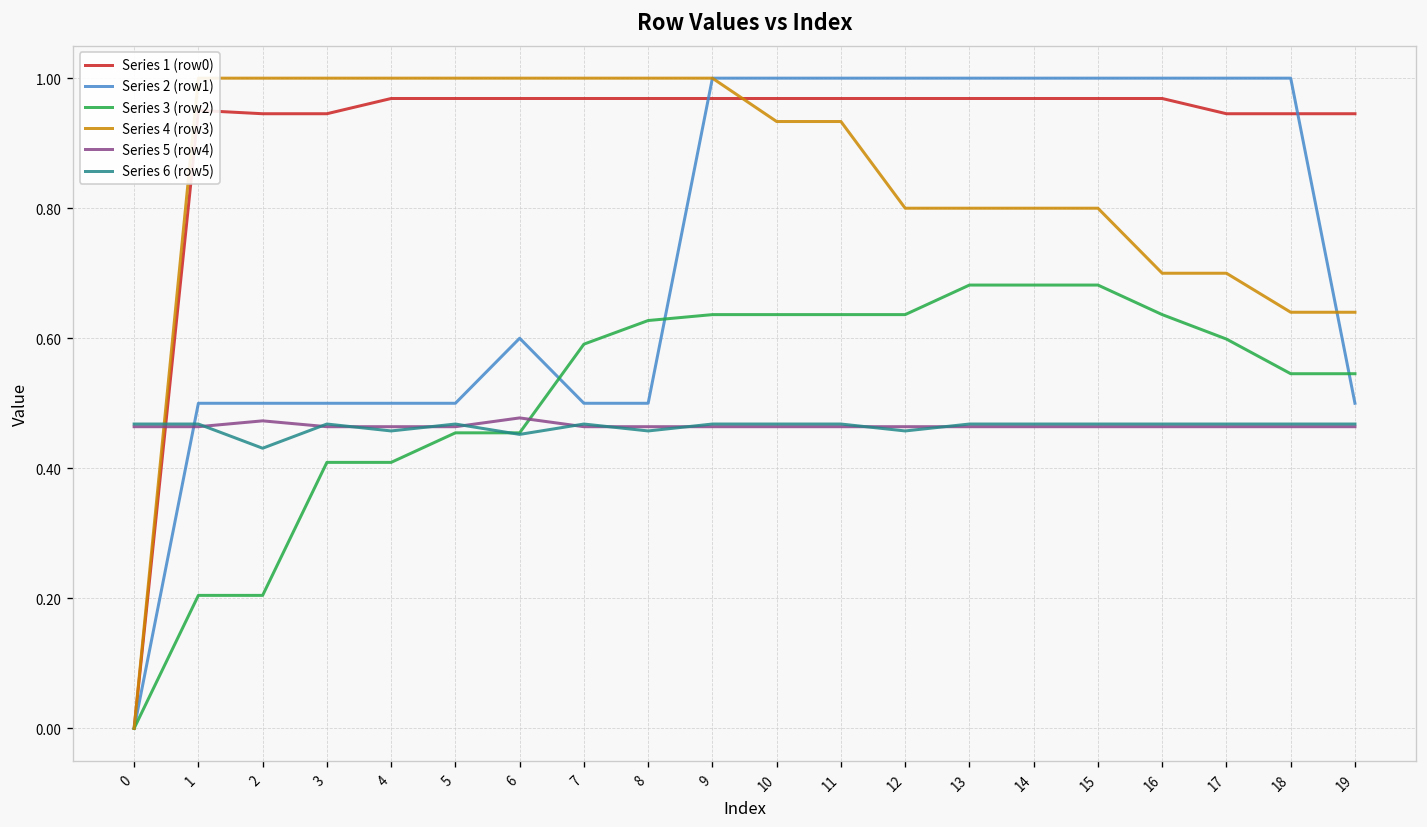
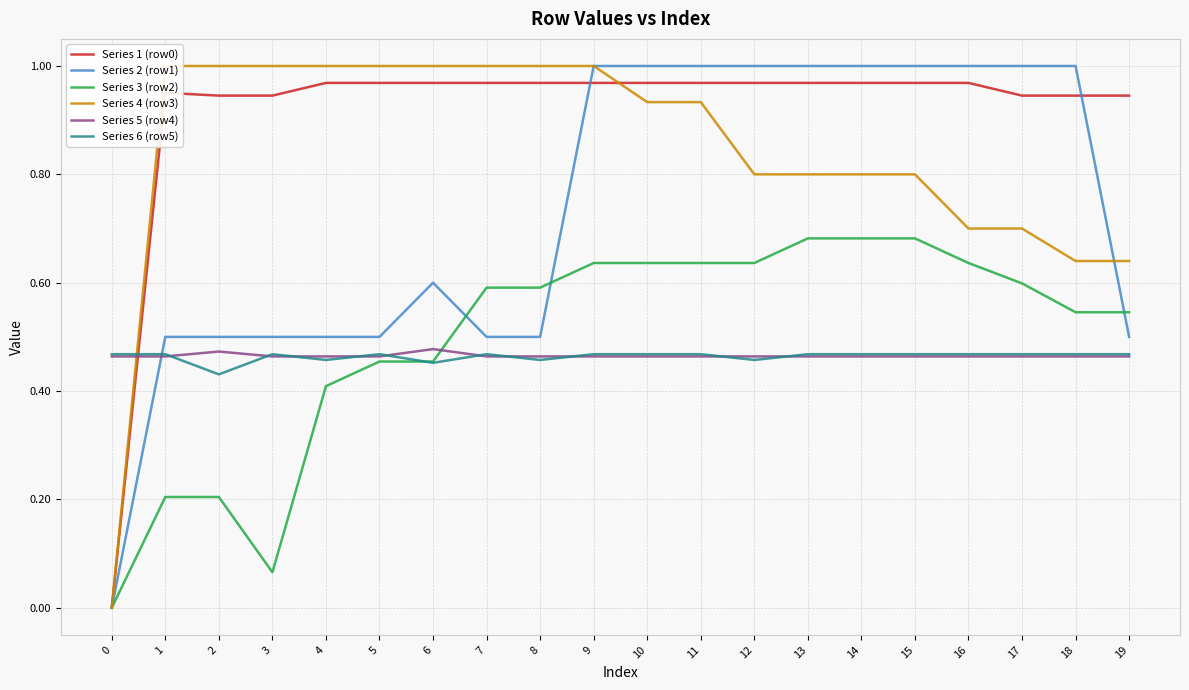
  {
    "Series 1 (row0)": {
      "2": 0.95,
      "3": 0.95,
      "4": 0.97,
      "5": 0.97,
      "6": 0.97,
      "7": 0.97,
      "8": 0.97,
      "9": 0.97,
      "10": 0.97,
      "11": 0.97,
      "12": 0.97,
      "13": 0.97,
      "14": 0.97,
      "15": 0.97,
      "16": 0.97,
      "17": 0.95,
      "18": 0.95,
      "19": 0.95
    },
    "Series 2 (row1)": {
      "1": 0.50,
      "2": 0.50,
      "3": 0.50,
      "4": 0.50,
      "5": 0.50,
      "6": 0.60,
      "7": 0.50,
      "8": 0.50,
      "10": 1.00,
      "11": 1.00,
      "12": 1.00,
      "13": 1.00,
      "14": 1.00,
      "15": 1.00,
      "16": 1.00,
      "17": 1.00,
      "18": 1.00,
      "19": 0.50
    },
    "Series 3 (row2)": {
      "1": 0.20,
      "2": 0.20,
-     "3": 0.41,
+     "3": 0.07,
      "4": 0.41,
      "5": 0.45,
      "7": 0.59,
-     "8": 0.63,
+     "8": 0.59,
      "9": 0.64,
      "10": 0.64,
      "11": 0.64,
      "12": 0.64,
      "13": 0.68,
      "14": 0.68,
      "15": 0.68,
      "16": 0.64,
      "17": 0.60,
      "18": 0.55,
      "19": 0.55
    },
    "Series 4 (row3)": {
      "2": 1.00,
      "3": 1.00,
      "4": 1.00,
      "5": 1.00,
      "6": 1.00,
      "7": 1.00,
      "8": 1.00,
      "10": 0.93,
      "11": 0.93,
      "12": 0.80,
      "13": 0.80,
      "14": 0.80,
      "15": 0.80,
      "16": 0.70,
      "17": 0.70,
      "18": 0.64,
      "19": 0.64
    },
    "Series 5 (row4)": {
      "2": 0.47,
      "4": 0.46,
      "6": 0.48,
      "8": 0.46,
      "12": 0.46
    },
    "Series 6 (row5)": {
      "2": 0.43,
      "4": 0.46,
      "8": 0.46,
      "12": 0.46
    }
  }
